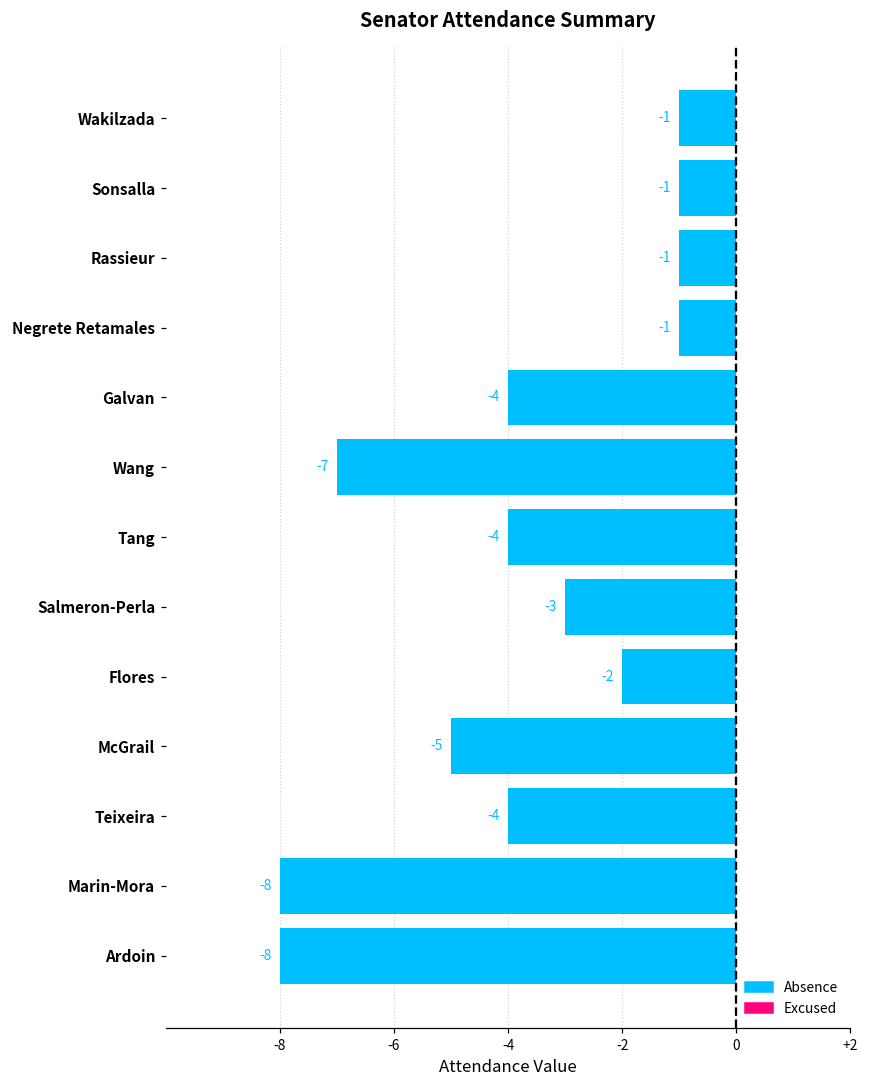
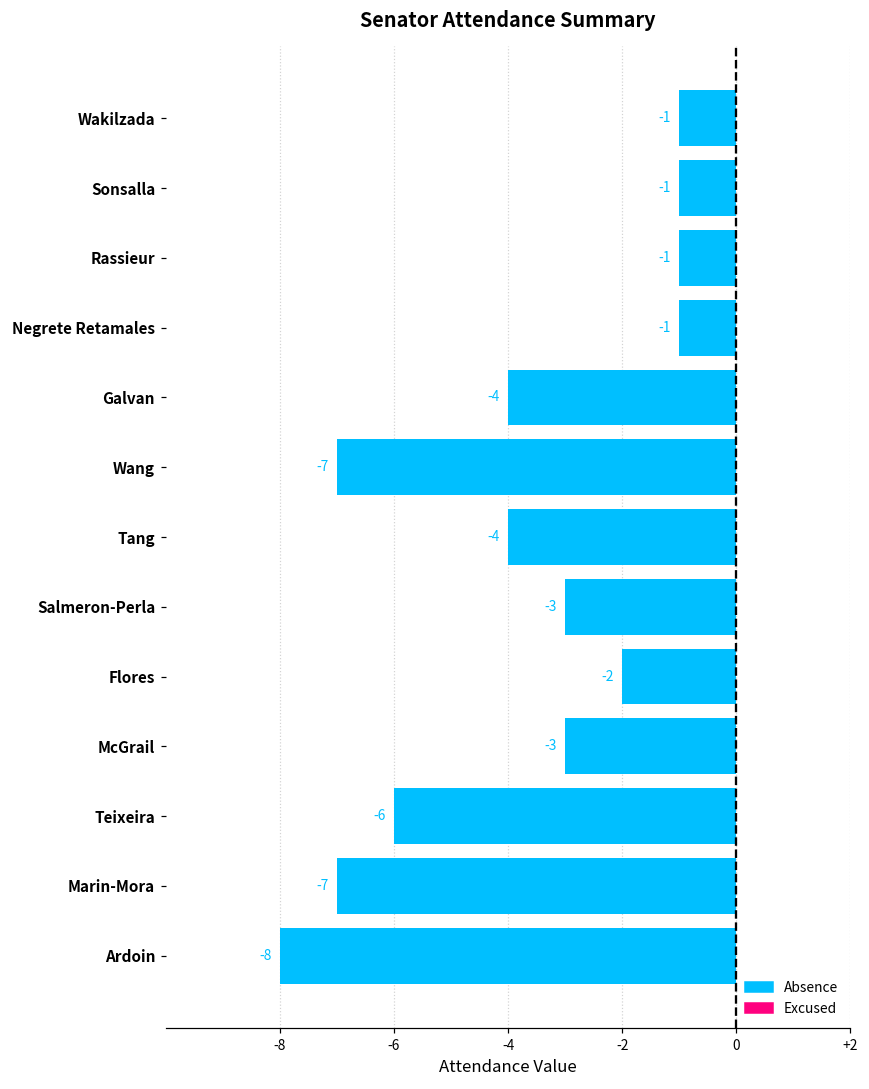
  {
    "Absence": {
      "Wakilzada": -1,
      "Sonsalla": -1,
      "Rassieur": -1,
      "Negrete Retamales": -1,
      "Galvan": -4,
      "Wang": -7,
      "Tang": -4,
      "Salmeron-Perla": -3,
      "Flores": -2,
-     "McGrail": -5,
-     "Teixeira": -4,
-     "Marin-Mora": -8,
+     "McGrail": -3,
+     "Teixeira": -6,
+     "Marin-Mora": -7,
      "Ardoin": -8
    }
  }
